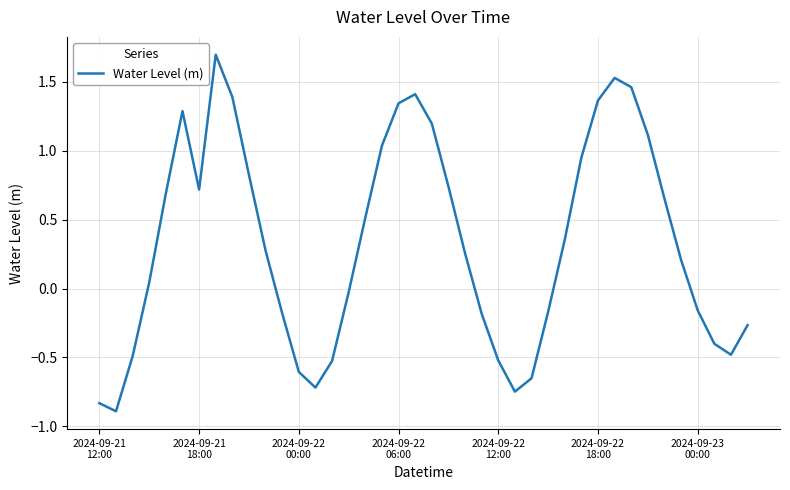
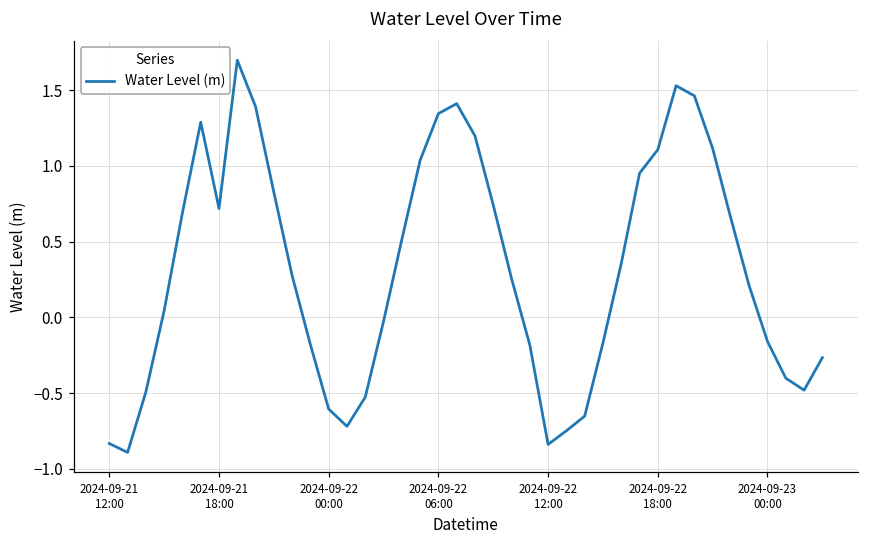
  {
    "2024-09-21 12:00": -0.83,
    "2024-09-21 18:00": 0.72,
    "2024-09-22 00:00": -0.61,
    "2024-09-22 06:00": 1.34,
-   "2024-09-22 12:00": -0.52,
-   "2024-09-22 18:00": 1.37,
+   "2024-09-22 12:00": -0.84,
+   "2024-09-22 18:00": 1.11,
    "2024-09-23 00:00": -0.16
  }
